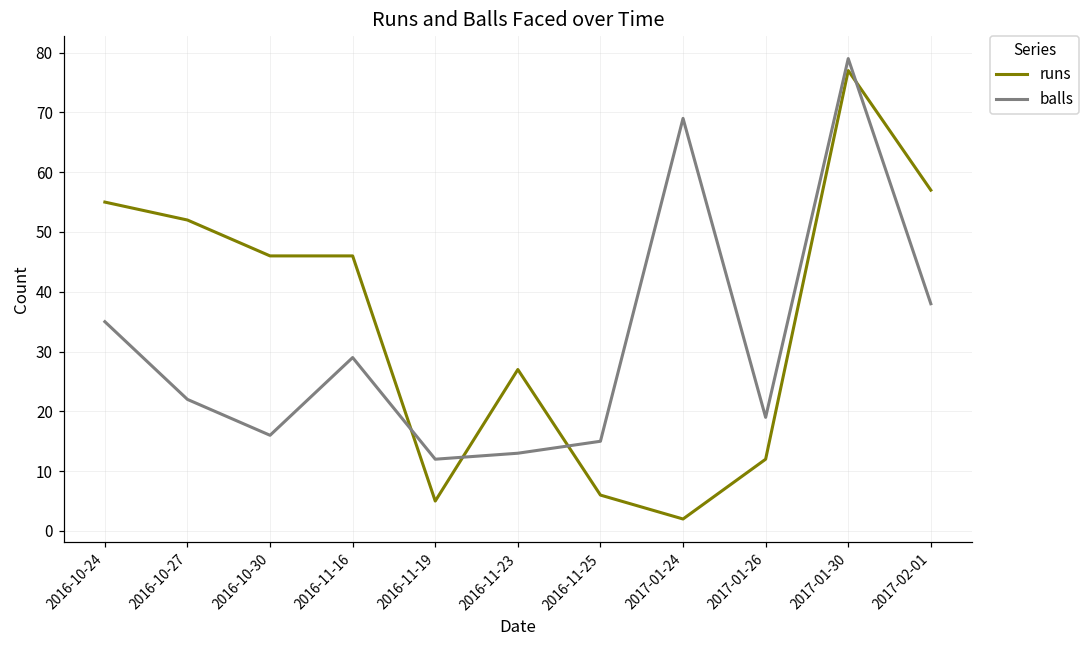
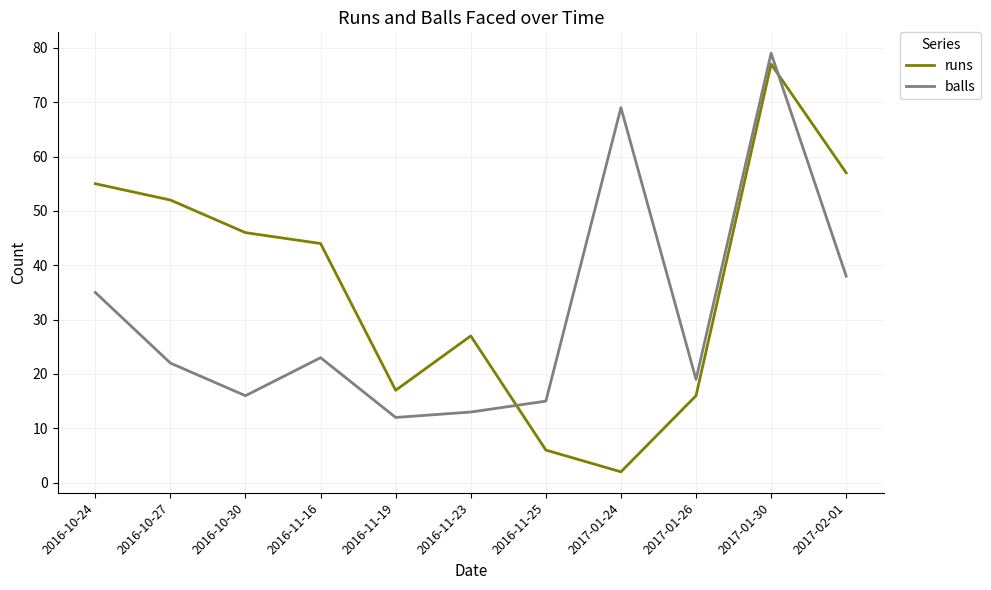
  {
    "runs": {
      "2016-10-24": 55,
      "2016-10-27": 52,
      "2016-10-30": 46,
-     "2016-11-16": 46,
-     "2016-11-19": 5,
+     "2016-11-16": 44,
+     "2016-11-19": 17,
      "2016-11-23": 27,
      "2016-11-25": 6,
      "2017-01-24": 2,
-     "2017-01-26": 12,
+     "2017-01-26": 16,
      "2017-01-30": 77,
      "2017-02-01": 57
    },
    "balls": {
      "2016-10-24": 35,
      "2016-10-27": 22,
      "2016-10-30": 16,
-     "2016-11-16": 29,
+     "2016-11-16": 23,
      "2016-11-19": 12,
      "2016-11-23": 13,
      "2016-11-25": 15,
      "2017-01-24": 69,
      "2017-01-26": 19,
      "2017-01-30": 79,
      "2017-02-01": 38
    }
  }
